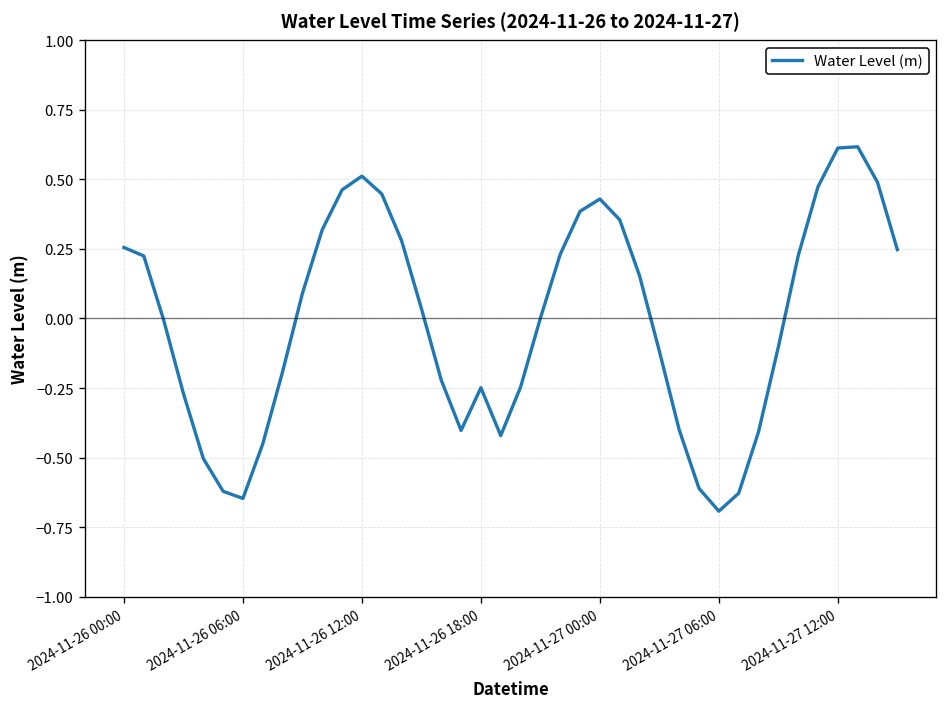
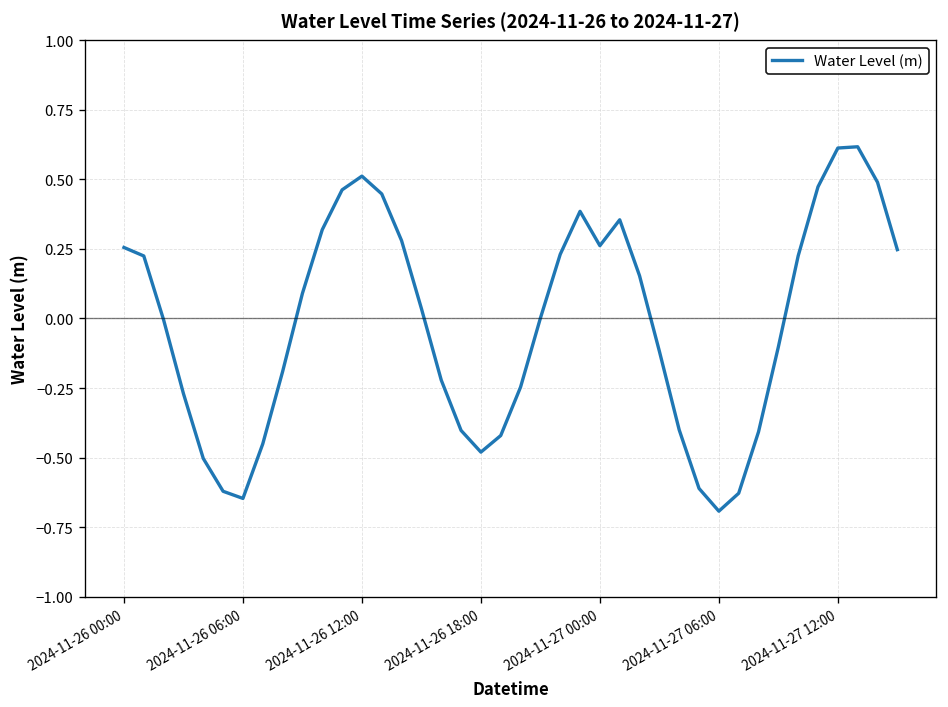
  {
    "2024-11-26 00:00": 0.25,
    "2024-11-26 06:00": -0.65,
    "2024-11-26 12:00": 0.51,
-   "2024-11-26 18:00": -0.25,
-   "2024-11-27 00:00": 0.43,
+   "2024-11-26 18:00": -0.48,
+   "2024-11-27 00:00": 0.26,
    "2024-11-27 06:00": -0.69,
    "2024-11-27 12:00": 0.61
  }
